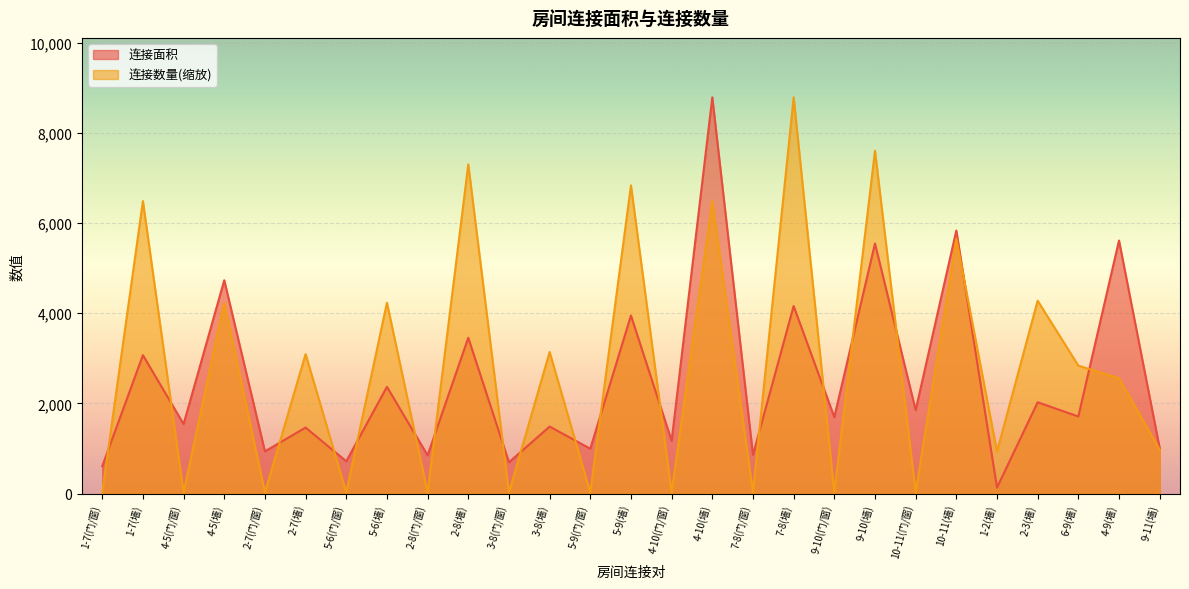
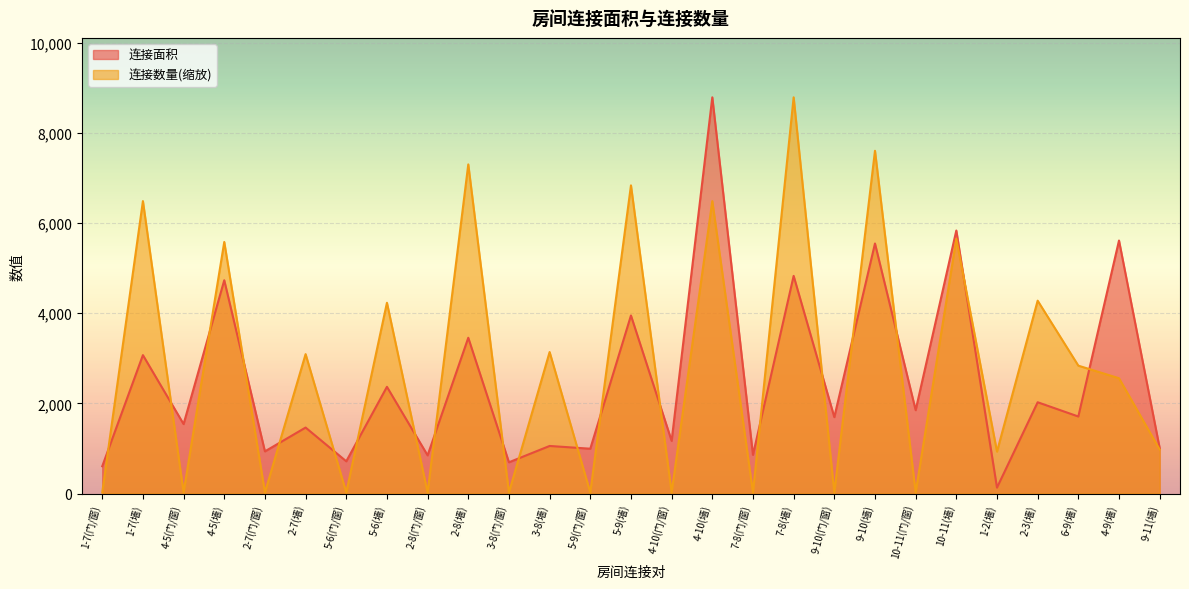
  {
    "连接面积": {
      "1-7(门/窗)": "600",
      "1-7(墙)": "3,100",
      "4-5(门/窗)": "1,500",
      "4-5(墙)": "4,700",
      "2-7(门/窗)": "900",
      "2-7(墙)": "1,500",
      "5-6(门/窗)": "700",
      "5-6(墙)": "2,400",
      "2-8(门/窗)": "800",
      "2-8(墙)": "3,500",
      "3-8(门/窗)": "700",
-     "3-8(墙)": "1,500",
+     "3-8(墙)": "1,100",
      "5-9(门/窗)": "1,000",
      "5-9(墙)": "3,900",
      "4-10(门/窗)": "1,200",
      "4-10(墙)": "8,800",
      "7-8(门/窗)": "900",
-     "7-8(墙)": "4,200",
+     "7-8(墙)": "4,800",
      "9-10(门/窗)": "1,700",
      "9-10(墙)": "5,500",
      "10-11(门/窗)": "1,800",
      "10-11(墙)": "5,800",
      "1-2(墙)": "100",
      "2-3(墙)": "2,000",
      "6-9(墙)": "1,700",
      "4-9(墙)": "5,600"
    },
    "连接数量(缩放)": {
      "1-7(门/窗)": "0",
      "1-7(墙)": "6,500",
      "4-5(门/窗)": "0",
-     "4-5(墙)": "4,200",
+     "4-5(墙)": "5,600",
      "2-7(门/窗)": "0",
      "2-7(墙)": "3,100",
      "5-6(门/窗)": "0",
      "5-6(墙)": "4,200",
      "2-8(门/窗)": "0",
      "2-8(墙)": "7,300",
      "3-8(门/窗)": "0",
      "3-8(墙)": "3,100",
      "5-9(门/窗)": "0",
      "5-9(墙)": "6,800",
      "4-10(门/窗)": "0",
      "4-10(墙)": "6,500",
      "7-8(门/窗)": "0",
      "7-8(墙)": "8,800",
      "9-10(门/窗)": "0",
      "9-10(墙)": "7,600",
      "10-11(门/窗)": "0",
      "10-11(墙)": "5,600",
      "1-2(墙)": "900",
      "2-3(墙)": "4,300",
      "6-9(墙)": "2,800",
      "4-9(墙)": "2,600"
    }
  }
